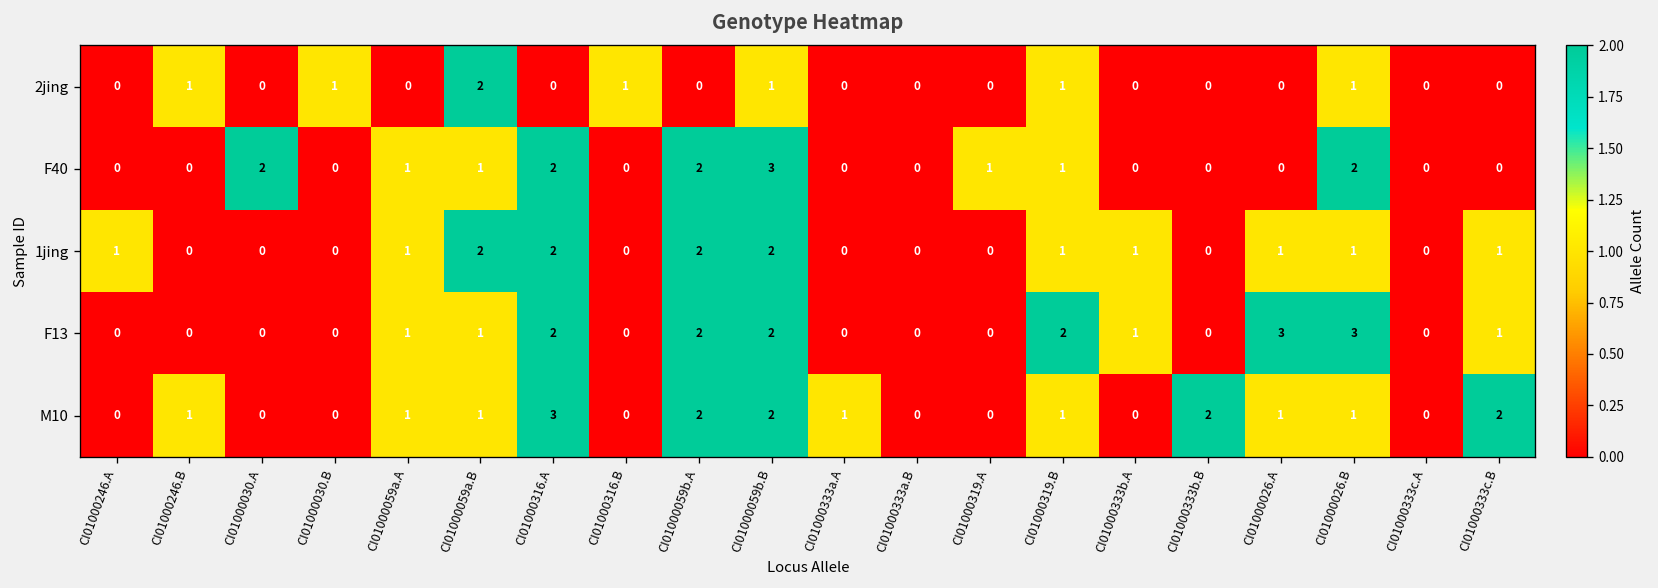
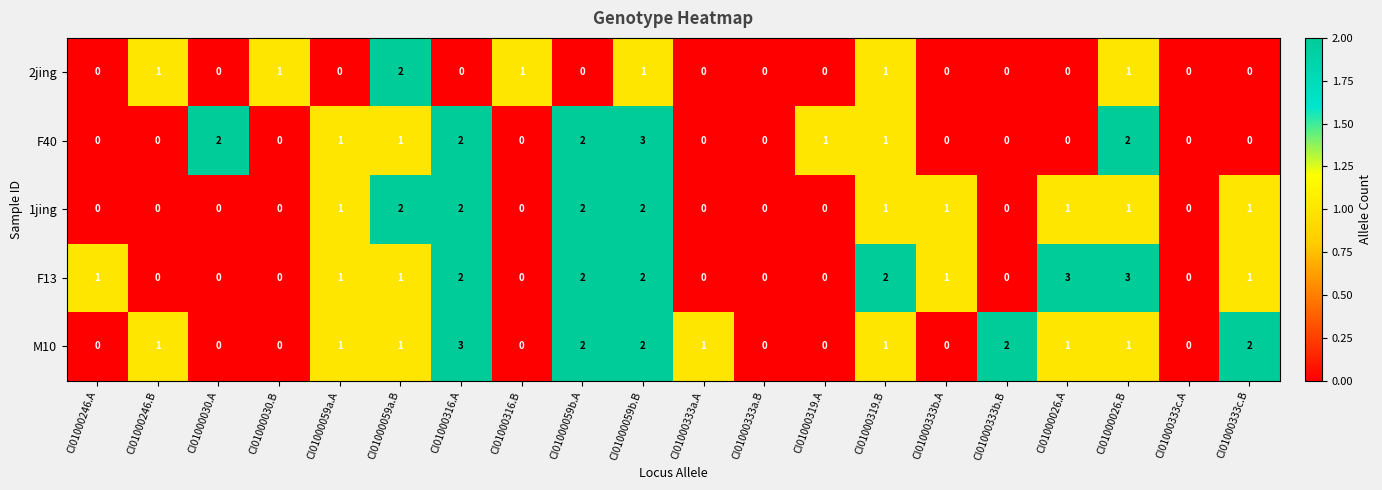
  {
    "2jing": {
      "CI01000246.A": 0,
      "CI01000246.B": 1,
      "CI01000030.A": 0,
      "CI01000030.B": 1,
      "CI01000059a.A": 0,
      "CI01000059a.B": 2,
      "CI01000316.A": 0,
      "CI01000316.B": 1,
      "CI01000059b.A": 0,
      "CI01000059b.B": 1,
      "CI01000333a.A": 0,
      "CI01000333a.B": 0,
      "CI01000319.A": 0,
      "CI01000319.B": 1,
      "CI01000333b.A": 0,
      "CI01000333b.B": 0,
      "CI01000026.A": 0,
      "CI01000026.B": 1,
      "CI01000333c.A": 0,
      "CI01000333c.B": 0
    },
    "F40": {
      "CI01000246.A": 0,
      "CI01000246.B": 0,
      "CI01000030.A": 2,
      "CI01000030.B": 0,
      "CI01000059a.A": 1,
      "CI01000059a.B": 1,
      "CI01000316.A": 2,
      "CI01000316.B": 0,
      "CI01000059b.A": 2,
      "CI01000059b.B": 3,
      "CI01000333a.A": 0,
      "CI01000333a.B": 0,
      "CI01000319.A": 1,
      "CI01000319.B": 1,
      "CI01000333b.A": 0,
      "CI01000333b.B": 0,
      "CI01000026.A": 0,
      "CI01000026.B": 2,
      "CI01000333c.A": 0,
      "CI01000333c.B": 0
    },
    "1jing": {
-     "CI01000246.A": 1,
+     "CI01000246.A": 0,
      "CI01000246.B": 0,
      "CI01000030.A": 0,
      "CI01000030.B": 0,
      "CI01000059a.A": 1,
      "CI01000059a.B": 2,
      "CI01000316.A": 2,
      "CI01000316.B": 0,
      "CI01000059b.A": 2,
      "CI01000059b.B": 2,
      "CI01000333a.A": 0,
      "CI01000333a.B": 0,
      "CI01000319.A": 0,
      "CI01000319.B": 1,
      "CI01000333b.A": 1,
      "CI01000333b.B": 0,
      "CI01000026.A": 1,
      "CI01000026.B": 1,
      "CI01000333c.A": 0,
      "CI01000333c.B": 1
    },
    "F13": {
-     "CI01000246.A": 0,
+     "CI01000246.A": 1,
      "CI01000246.B": 0,
      "CI01000030.A": 0,
      "CI01000030.B": 0,
      "CI01000059a.A": 1,
      "CI01000059a.B": 1,
      "CI01000316.A": 2,
      "CI01000316.B": 0,
      "CI01000059b.A": 2,
      "CI01000059b.B": 2,
      "CI01000333a.A": 0,
      "CI01000333a.B": 0,
      "CI01000319.A": 0,
      "CI01000319.B": 2,
      "CI01000333b.A": 1,
      "CI01000333b.B": 0,
      "CI01000026.A": 3,
      "CI01000026.B": 3,
      "CI01000333c.A": 0,
      "CI01000333c.B": 1
    },
    "M10": {
      "CI01000246.A": 0,
      "CI01000246.B": 1,
      "CI01000030.A": 0,
      "CI01000030.B": 0,
      "CI01000059a.A": 1,
      "CI01000059a.B": 1,
      "CI01000316.A": 3,
      "CI01000316.B": 0,
      "CI01000059b.A": 2,
      "CI01000059b.B": 2,
      "CI01000333a.A": 1,
      "CI01000333a.B": 0,
      "CI01000319.A": 0,
      "CI01000319.B": 1,
      "CI01000333b.A": 0,
      "CI01000333b.B": 2,
      "CI01000026.A": 1,
      "CI01000026.B": 1,
      "CI01000333c.A": 0,
      "CI01000333c.B": 2
    }
  }
